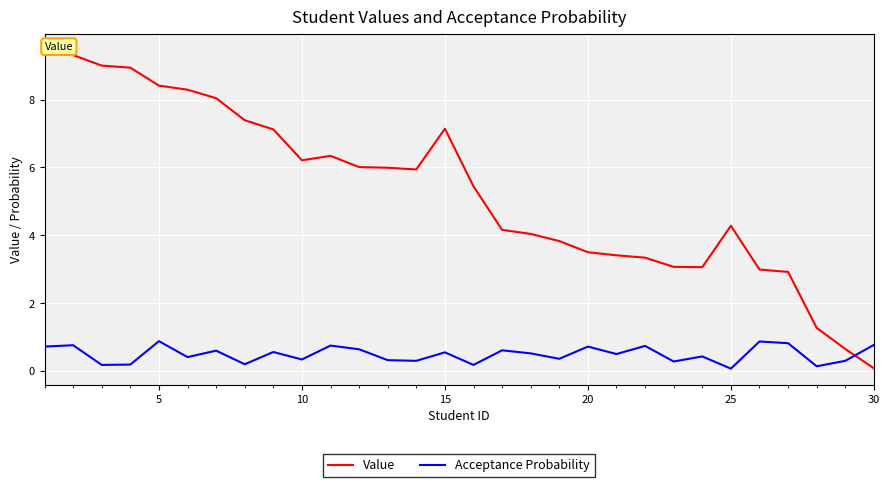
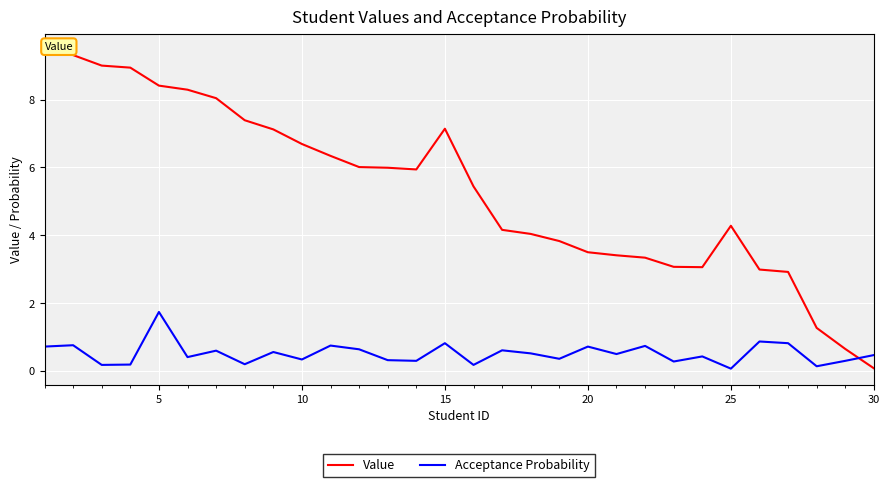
  {
    "Value": {
      "5": 8.4,
-     "10": 6.2,
+     "10": 6.7,
      "15": 7.1,
      "20": 3.5,
      "25": 4.3,
      "30": 0.1
    },
    "Acceptance Probability": {
-     "5": 0.9,
+     "5": 1.7,
      "10": 0.3,
-     "15": 0.6,
+     "15": 0.8,
      "20": 0.7,
      "25": 0.1,
-     "30": 0.8
+     "30": 0.5
    }
  }
